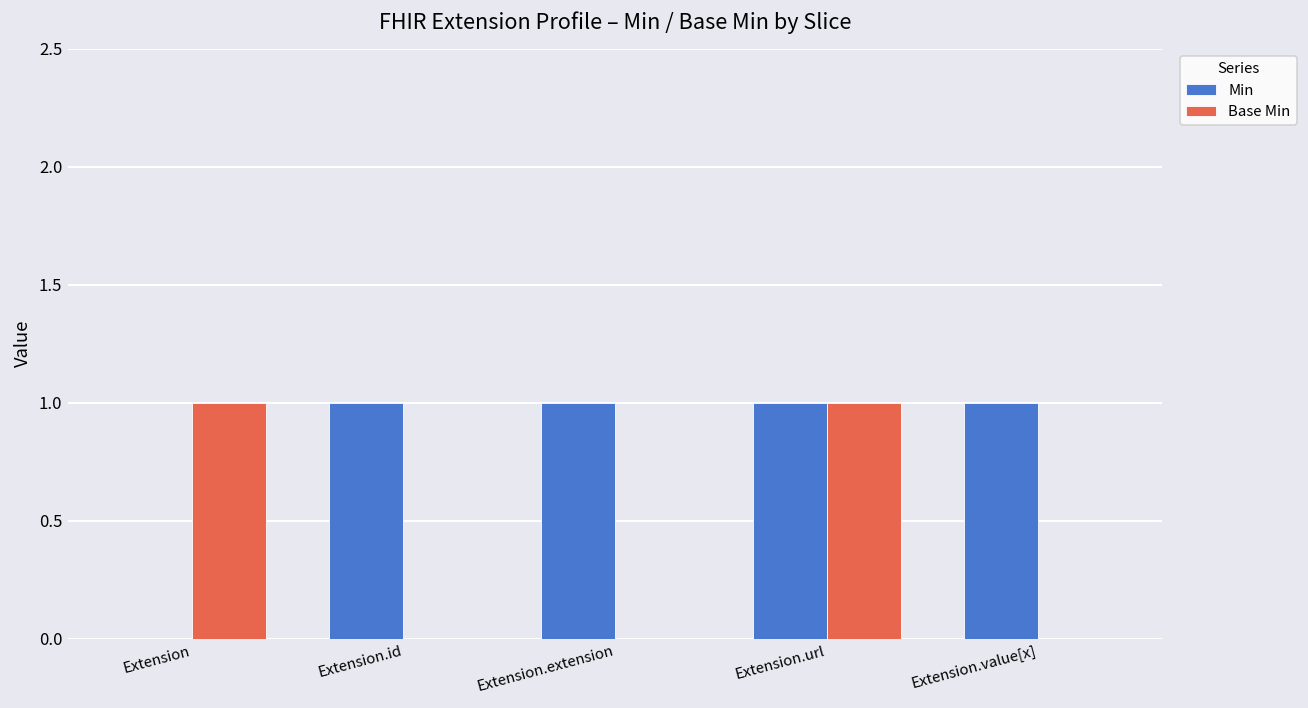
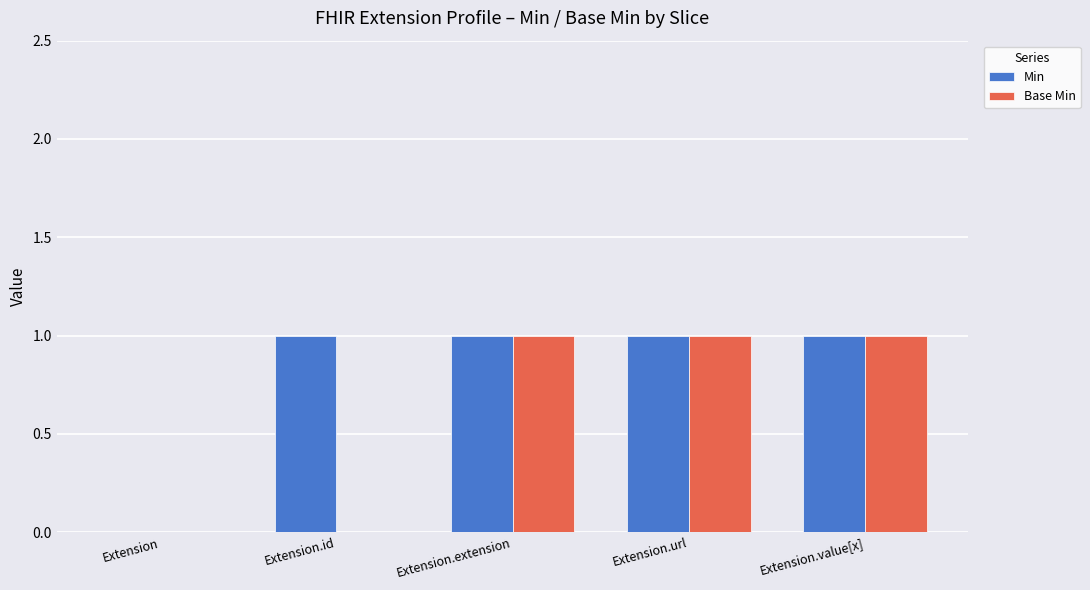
  {
    "Min": {
      "Extension": 0,
      "Extension.id": 1,
      "Extension.extension": 1,
      "Extension.url": 1,
      "Extension.value[x]": 1
    },
    "Base Min": {
-     "Extension": 1,
+     "Extension": 0,
      "Extension.id": 0,
-     "Extension.extension": 0,
+     "Extension.extension": 1,
      "Extension.url": 1,
-     "Extension.value[x]": 0
+     "Extension.value[x]": 1
    }
  }
